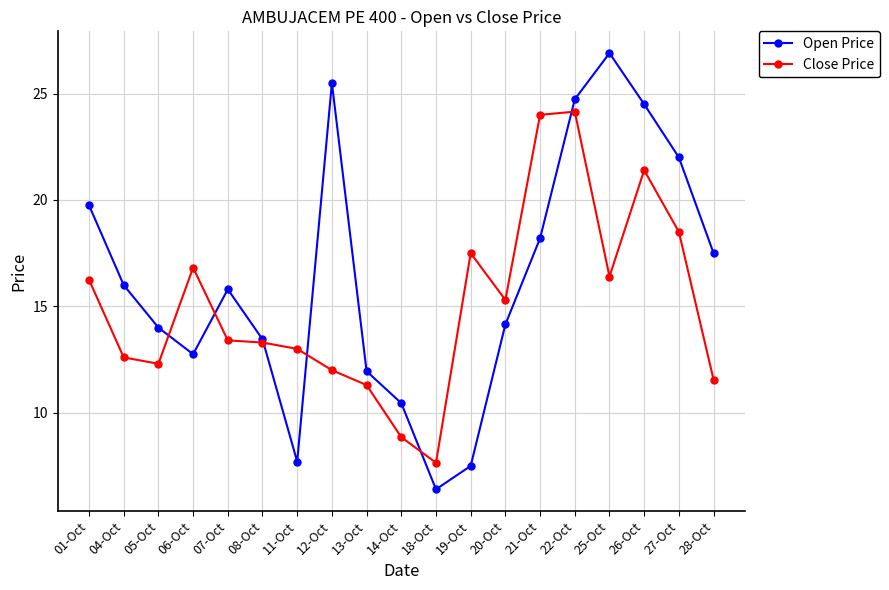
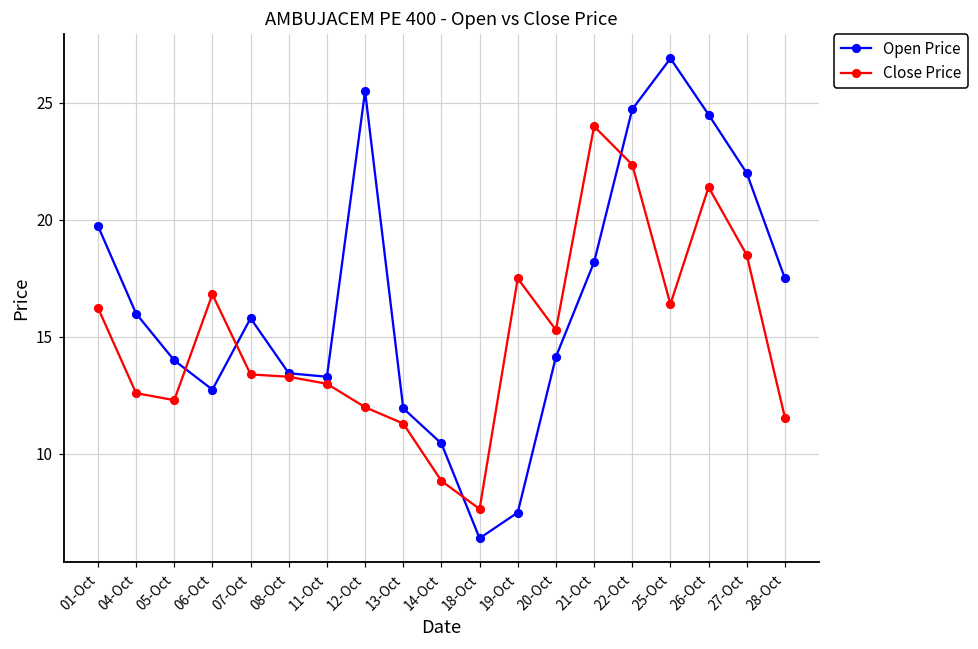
  {
    "Open Price": {
      "01-Oct": 19.8,
      "04-Oct": 16.0,
      "05-Oct": 14.0,
      "06-Oct": 12.8,
      "07-Oct": 15.8,
      "08-Oct": 13.5,
-     "11-Oct": 7.7,
+     "11-Oct": 13.3,
      "12-Oct": 25.5,
      "13-Oct": 12.0,
      "14-Oct": 10.5,
      "18-Oct": 6.4,
      "19-Oct": 7.5,
      "20-Oct": 14.2,
      "21-Oct": 18.2,
      "22-Oct": 24.7,
      "25-Oct": 26.9,
      "26-Oct": 24.5,
      "27-Oct": 22.0,
      "28-Oct": 17.5
    },
    "Close Price": {
      "01-Oct": 16.3,
      "04-Oct": 12.6,
      "05-Oct": 12.3,
      "06-Oct": 16.8,
      "07-Oct": 13.4,
      "08-Oct": 13.3,
      "11-Oct": 13.0,
      "12-Oct": 12.0,
      "13-Oct": 11.3,
      "14-Oct": 8.9,
      "18-Oct": 7.7,
      "19-Oct": 17.5,
      "20-Oct": 15.3,
      "21-Oct": 24.0,
-     "22-Oct": 24.2,
+     "22-Oct": 22.4,
      "25-Oct": 16.4,
      "26-Oct": 21.4,
      "27-Oct": 18.5,
      "28-Oct": 11.6
    }
  }
